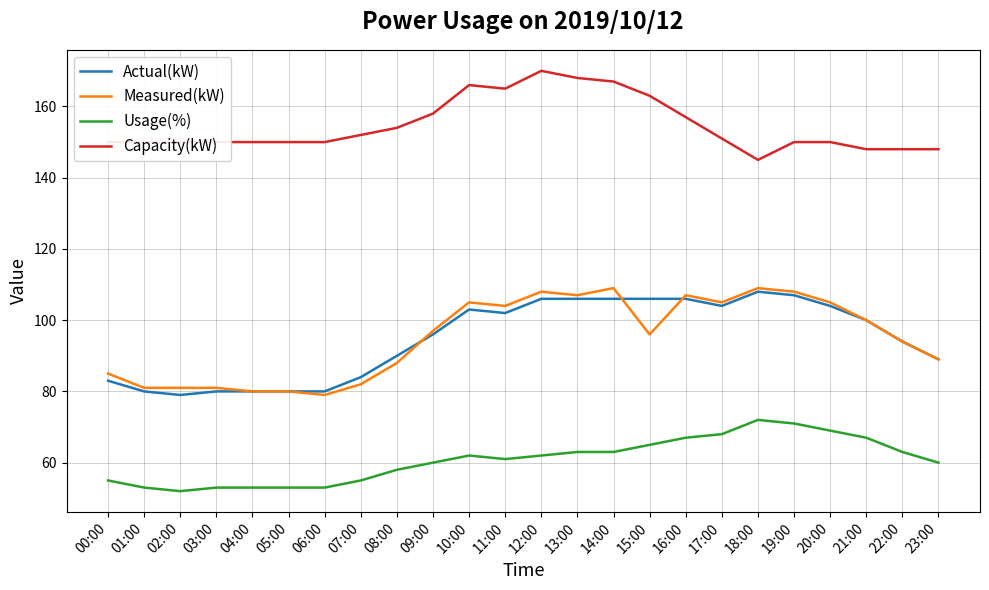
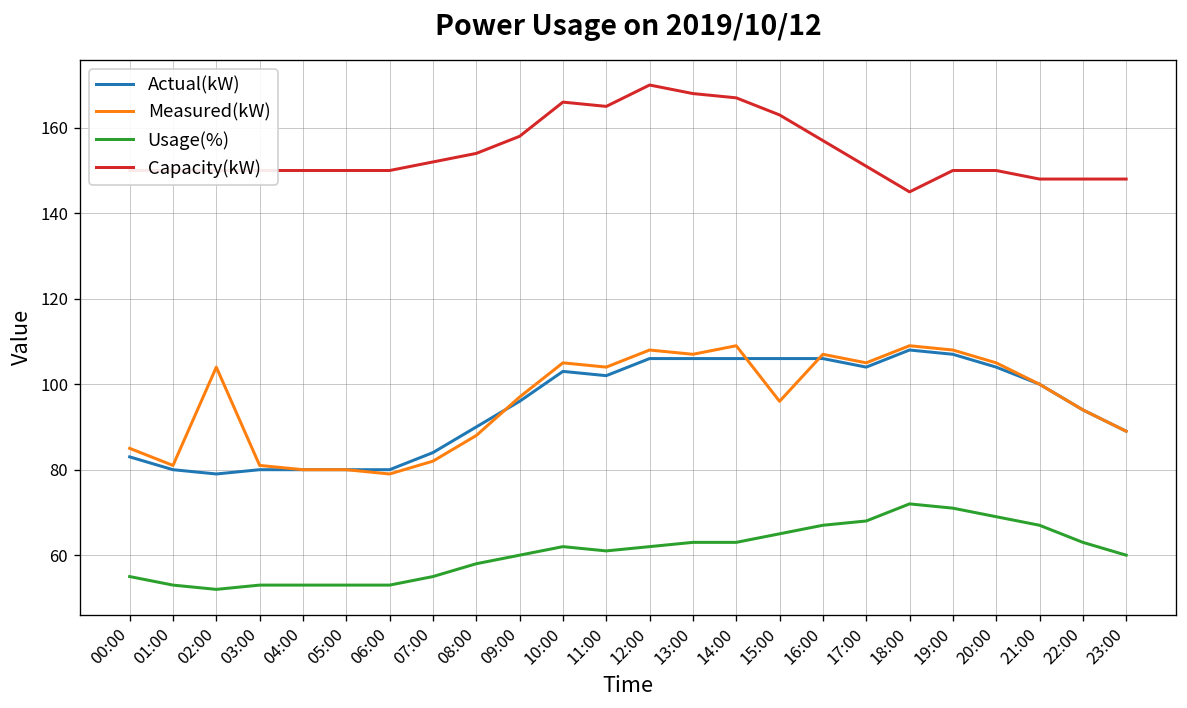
  {
    "Actual(kW)": {
      "00:00": 83,
      "01:00": 80,
      "02:00": 79,
      "03:00": 80,
      "06:00": 80,
      "07:00": 84,
      "08:00": 90,
      "09:00": 96,
      "10:00": 103,
      "11:00": 102,
      "12:00": 106,
      "13:00": 106,
      "14:00": 106,
      "15:00": 106,
      "16:00": 106,
      "17:00": 104,
      "18:00": 108,
      "19:00": 107,
      "20:00": 104
    },
    "Measured(kW)": {
      "00:00": 85,
      "01:00": 81,
-     "02:00": 81,
+     "02:00": 104,
      "03:00": 81,
      "06:00": 79,
      "07:00": 82,
      "08:00": 88,
      "09:00": 97,
      "10:00": 105,
      "11:00": 104,
      "12:00": 108,
      "13:00": 107,
      "14:00": 109,
      "15:00": 96,
      "16:00": 107,
      "17:00": 105,
      "18:00": 109,
      "19:00": 108,
      "20:00": 105
    },
    "Usage(%)": {
      "00:00": 55,
      "01:00": 53,
      "02:00": 52,
      "03:00": 53,
      "04:00": 53,
      "05:00": 53,
      "06:00": 53,
      "07:00": 55,
      "08:00": 58,
      "09:00": 60,
      "10:00": 62,
      "11:00": 61,
      "12:00": 62,
      "13:00": 63,
      "14:00": 63,
      "15:00": 65,
      "16:00": 67,
      "17:00": 68,
      "18:00": 72,
      "19:00": 71,
      "20:00": 69,
      "21:00": 67,
      "22:00": 63,
      "23:00": 60
    },
    "Capacity(kW)": {
      "04:00": 150,
      "05:00": 150,
      "06:00": 150,
      "07:00": 152,
      "08:00": 154,
      "09:00": 158,
      "10:00": 166,
      "11:00": 165,
      "12:00": 170,
      "13:00": 168,
      "14:00": 167,
      "15:00": 163,
      "16:00": 157,
      "17:00": 151,
      "18:00": 145,
      "19:00": 150,
      "20:00": 150,
      "21:00": 148,
      "22:00": 148,
      "23:00": 148
    }
  }
